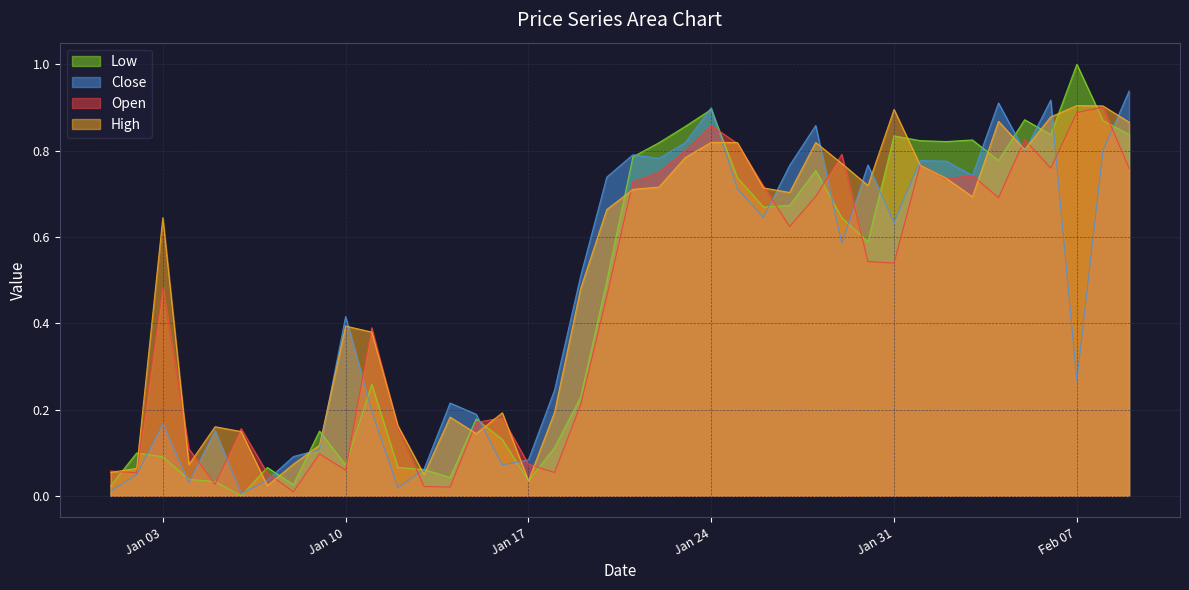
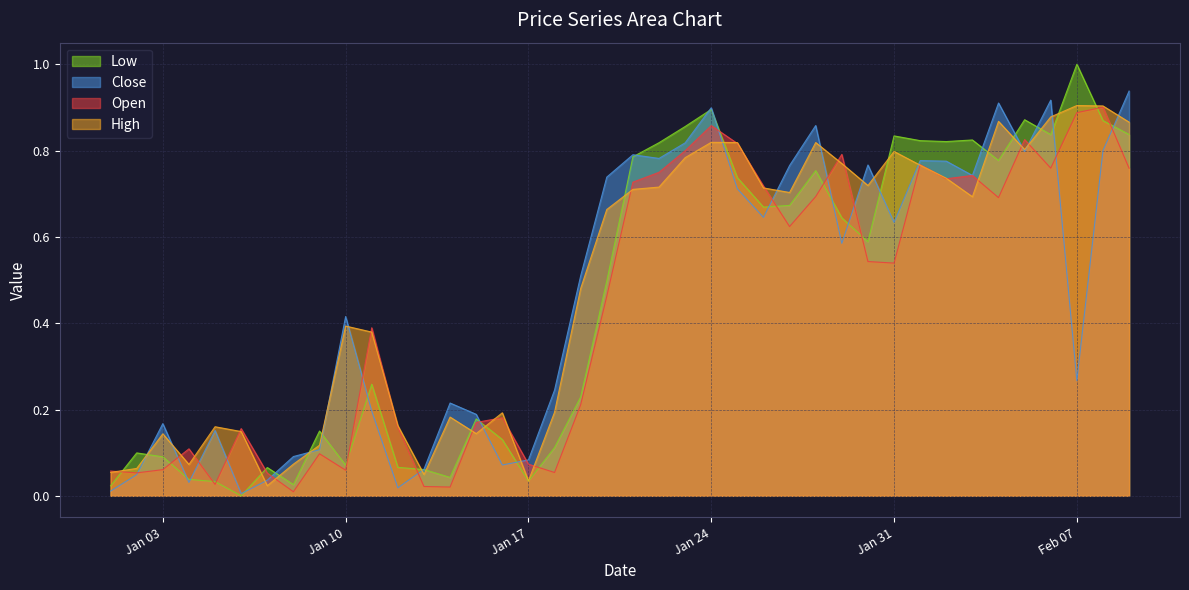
  {
    "Low": {
      "Jan 03": 0.09,
      "Jan 10": 0.07,
      "Jan 31": 0.83,
      "Feb 07": 1.00
    },
    "Close": {
      "Jan 03": 0.17,
      "Jan 10": 0.42,
      "Jan 17": 0.08,
      "Jan 31": 0.63,
      "Feb 07": 0.27
    },
    "Open": {
-     "Jan 03": 0.48,
+     "Jan 03": 0.06,
      "Jan 10": 0.06,
      "Jan 17": 0.07,
      "Jan 24": 0.86,
      "Jan 31": 0.54,
      "Feb 07": 0.89
    },
    "High": {
-     "Jan 03": 0.64,
+     "Jan 03": 0.14,
      "Jan 10": 0.39,
      "Jan 24": 0.82,
-     "Jan 31": 0.90,
+     "Jan 31": 0.80,
      "Feb 07": 0.90
    }
  }
